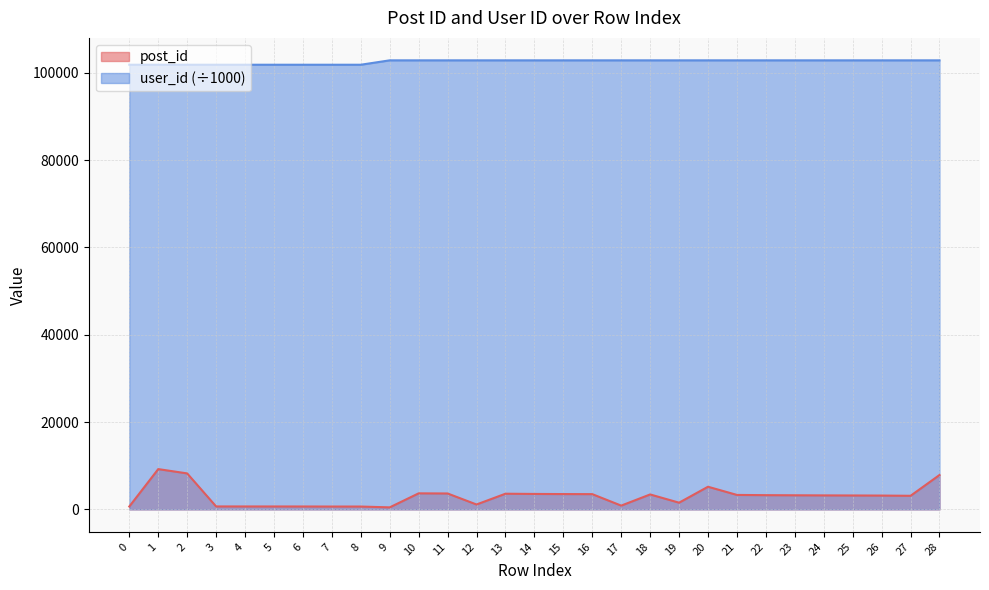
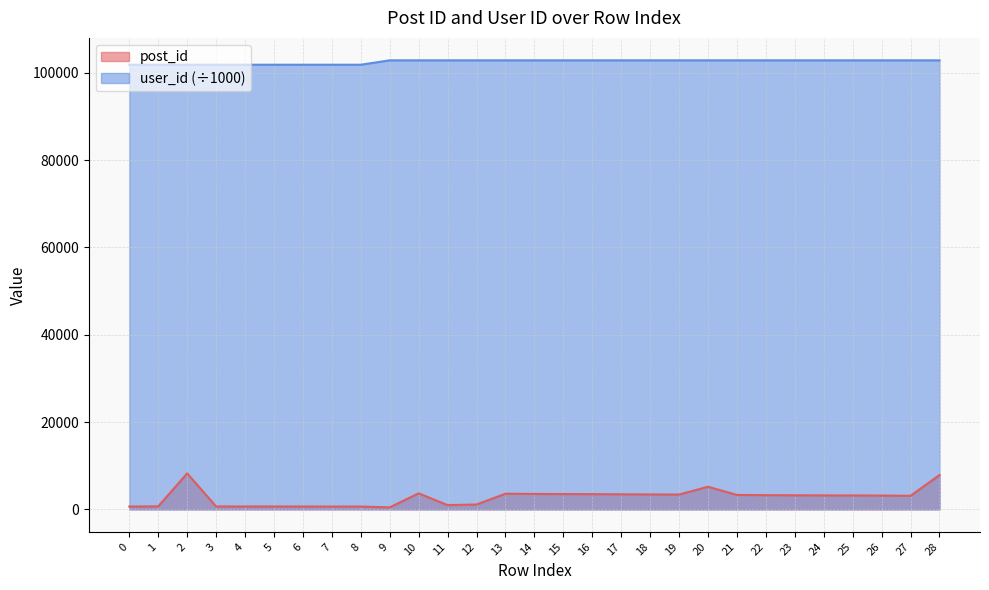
  {
    "post_id": {
      "0": 1000,
-     "1": 9000,
+     "1": 1000,
      "2": 8000,
      "3": 1000,
      "4": 1000,
      "5": 1000,
      "6": 1000,
      "7": 1000,
      "8": 1000,
      "9": 0,
      "10": 4000,
-     "11": 4000,
+     "11": 1000,
      "12": 1000,
      "13": 4000,
      "14": 4000,
      "15": 4000,
      "16": 3000,
-     "17": 1000,
+     "17": 3000,
      "18": 3000,
-     "19": 2000,
+     "19": 3000,
      "20": 5000,
      "21": 3000,
      "22": 3000,
      "23": 3000,
      "24": 3000,
      "25": 3000,
      "26": 3000,
      "27": 3000,
      "28": 8000
    },
    "user_id (÷1000)": {
      "5": 102000,
      "6": 102000,
      "7": 102000,
      "8": 102000,
      "9": 103000,
      "10": 103000,
      "11": 103000,
      "12": 103000,
      "13": 103000,
      "14": 103000,
      "15": 103000,
      "16": 103000,
      "17": 103000,
      "18": 103000,
      "19": 103000,
      "20": 103000,
      "21": 103000,
      "22": 103000,
      "23": 103000,
      "24": 103000,
      "25": 103000,
      "26": 103000,
      "27": 103000,
      "28": 103000
    }
  }
